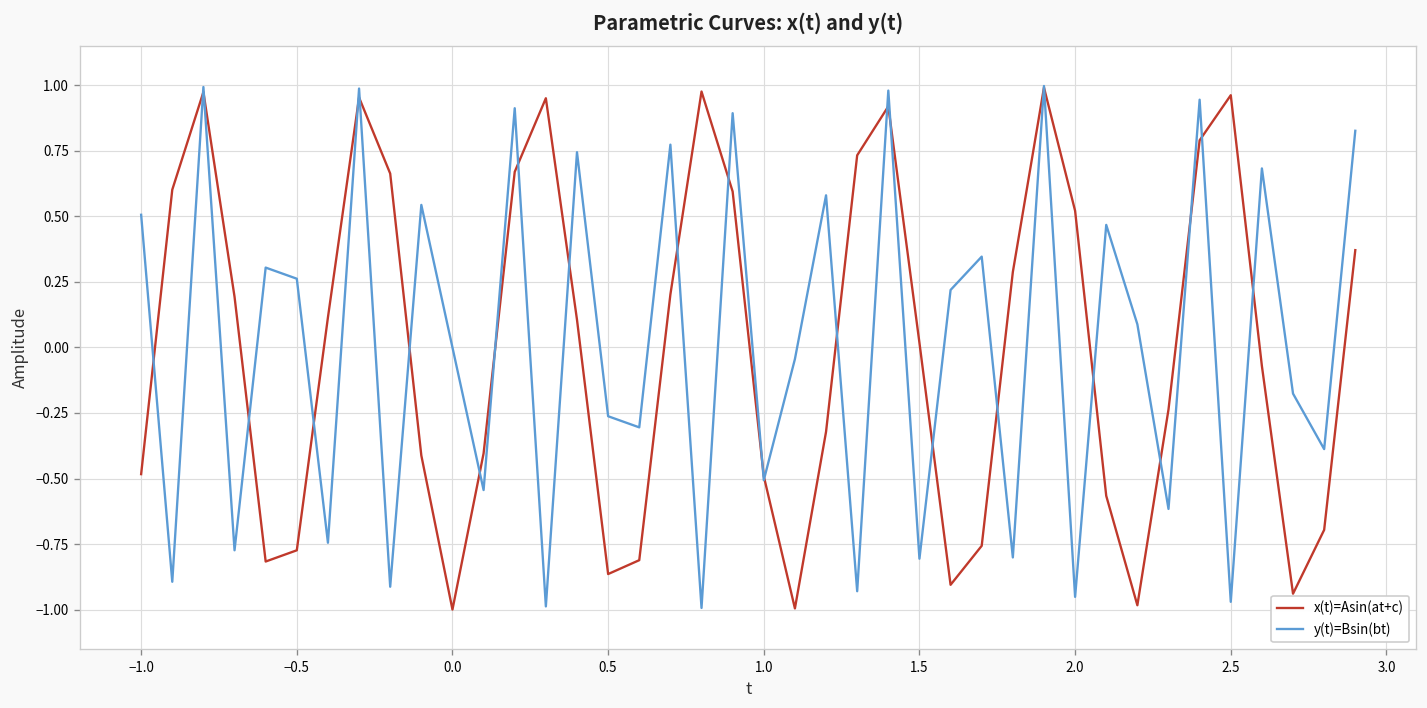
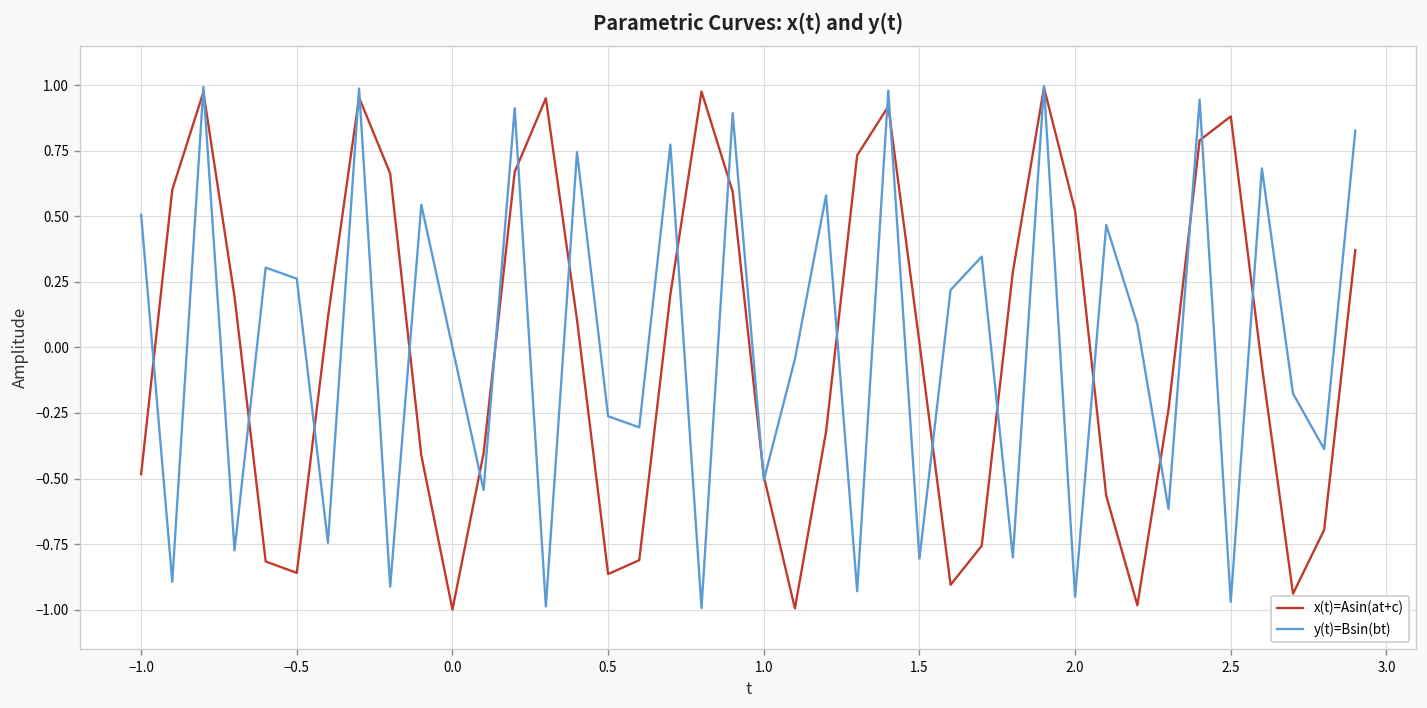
  {
    "x(t)=Asin(at+c)": {
      "−1.0": -0.48,
-     "−0.5": -0.77,
+     "−0.5": -0.86,
      "0.0": -1.00,
      "0.5": -0.86,
      "1.0": -0.49,
      "1.5": 0.02,
      "2.0": 0.52,
-     "2.5": 0.96
+     "2.5": 0.88
    },
    "y(t)=Bsin(bt)": {
      "−1.0": 0.51,
      "−0.5": 0.26,
      "0.0": 0.00,
      "0.5": -0.26,
      "1.0": -0.51,
      "1.5": -0.81,
      "2.0": -0.95,
      "2.5": -0.97
    }
  }
